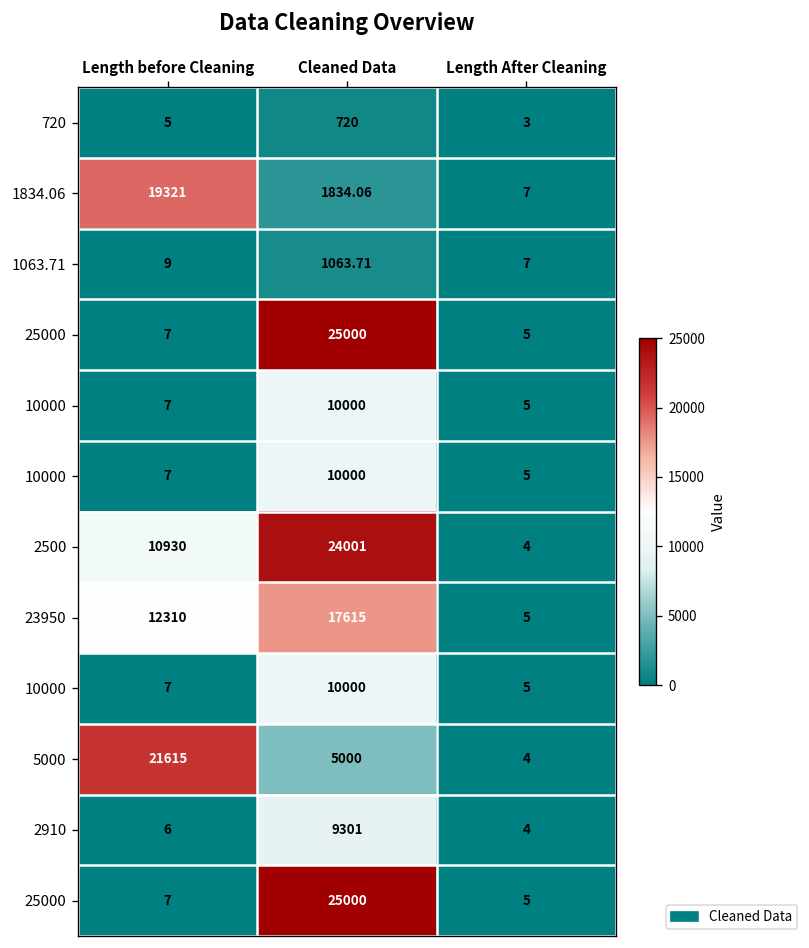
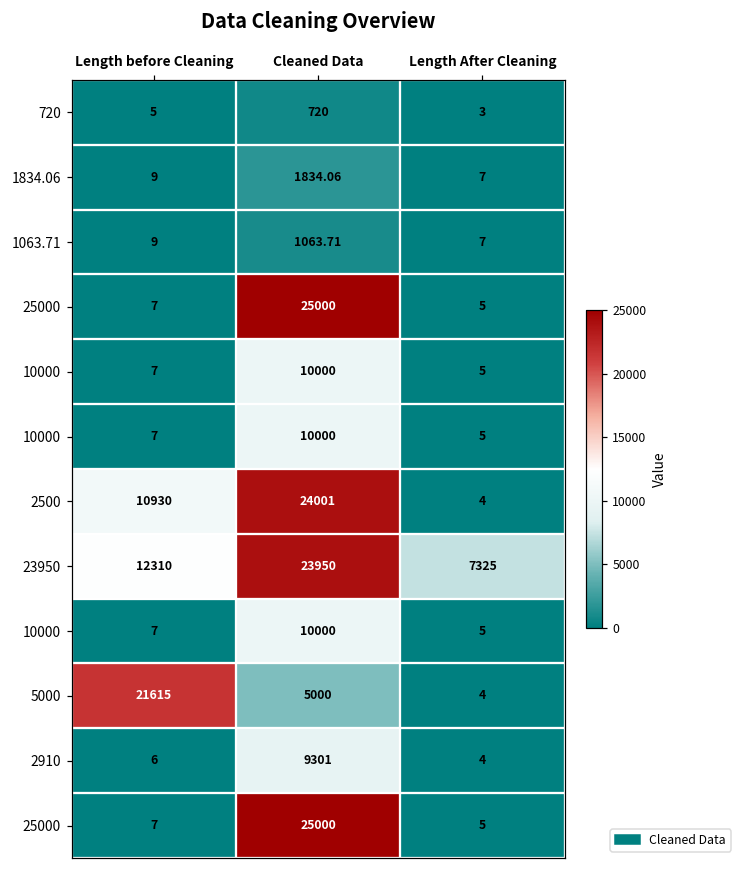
  {
    "720": {
      "Length before Cleaning": 5,
      "Cleaned Data": 720,
      "Length After Cleaning": 3
    },
    "1834.06": {
-     "Length before Cleaning": 19321,
+     "Length before Cleaning": 9,
      "Cleaned Data": 1834.06,
      "Length After Cleaning": 7
    },
    "1063.71": {
      "Length before Cleaning": 9,
      "Cleaned Data": 1063.71,
      "Length After Cleaning": 7
    },
    "2500": {
      "Length before Cleaning": 10930,
      "Cleaned Data": 24001,
      "Length After Cleaning": 4
    },
    "23950": {
      "Length before Cleaning": 12310,
-     "Cleaned Data": 17615,
-     "Length After Cleaning": 5
+     "Cleaned Data": 23950,
+     "Length After Cleaning": 7325
    },
    "5000": {
      "Length before Cleaning": 21615,
      "Cleaned Data": 5000,
      "Length After Cleaning": 4
    },
    "2910": {
      "Length before Cleaning": 6,
      "Cleaned Data": 9301,
      "Length After Cleaning": 4
    }
  }
